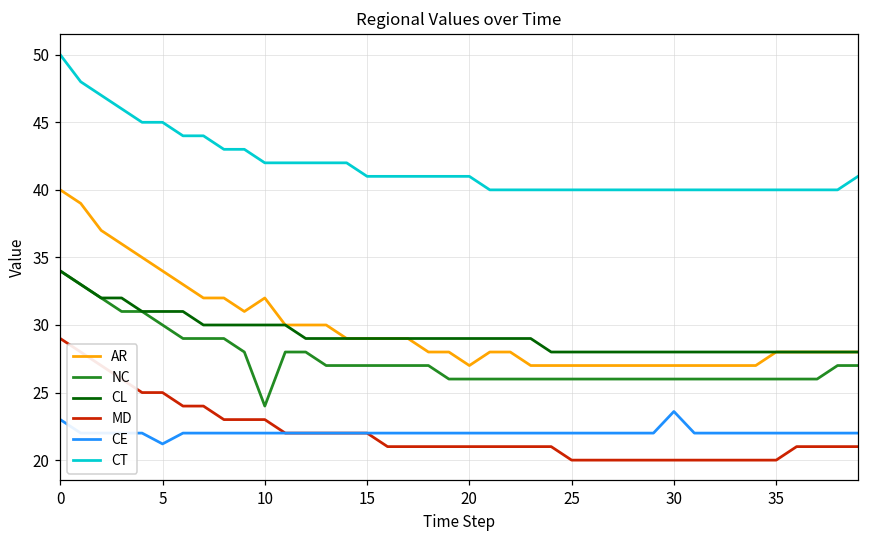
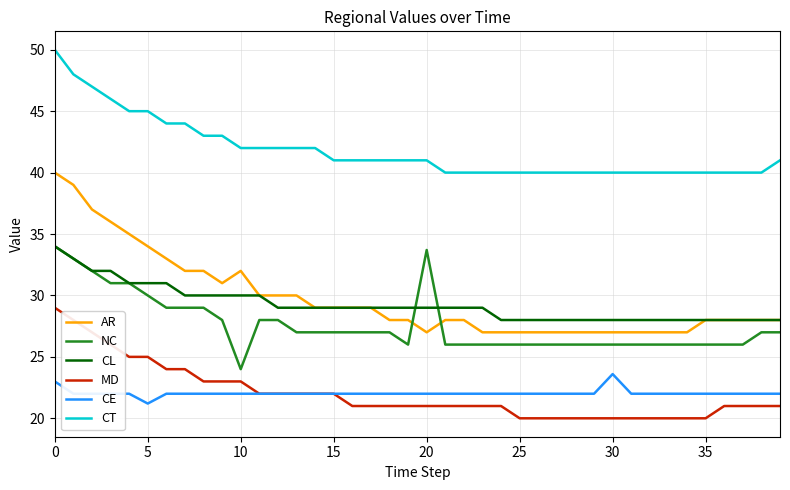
  {
    "AR": {
      "0": 40.0,
      "5": 34.0,
      "10": 32.0,
      "20": 27.0,
      "25": 27.0,
      "30": 27.0
    },
    "NC": {
      "5": 30.0,
      "10": 24.0,
      "15": 27.0,
-     "20": 26.0,
+     "20": 33.7,
      "25": 26.0,
      "30": 26.0,
      "35": 26.0
    },
    "CL": {
      "5": 31.0,
      "10": 30.0,
      "20": 29.0,
      "25": 28.0,
      "30": 28.0
    },
    "MD": {
      "0": 29.0,
      "5": 25.0,
      "10": 23.0,
      "20": 21.0,
      "25": 20.0,
      "30": 20.0,
      "35": 20.0
    },
    "CE": {
      "0": 23.0,
      "5": 21.2,
      "10": 22.0,
      "20": 22.0,
      "25": 22.0,
      "30": 23.6,
      "35": 22.0
    },
    "CT": {
      "0": 50.0,
      "5": 45.0,
      "10": 42.0,
      "15": 41.0,
      "20": 41.0,
      "25": 40.0,
      "30": 40.0,
      "35": 40.0
    }
  }
